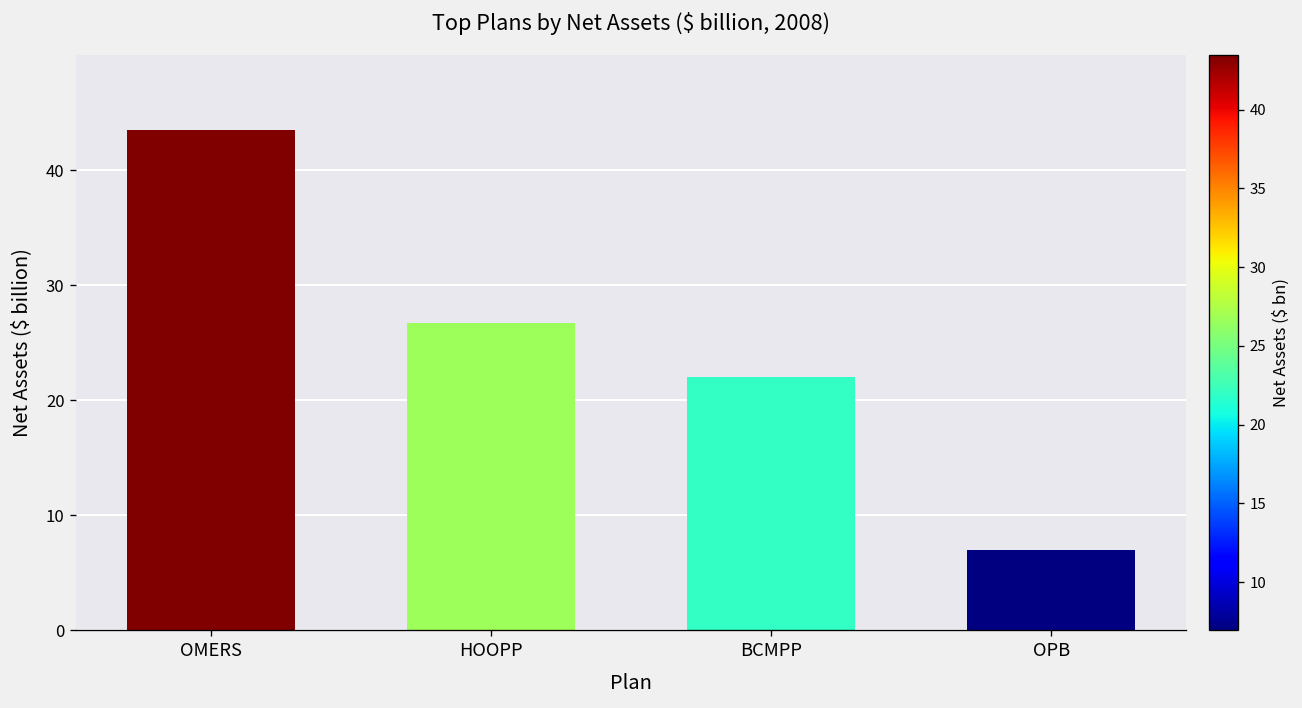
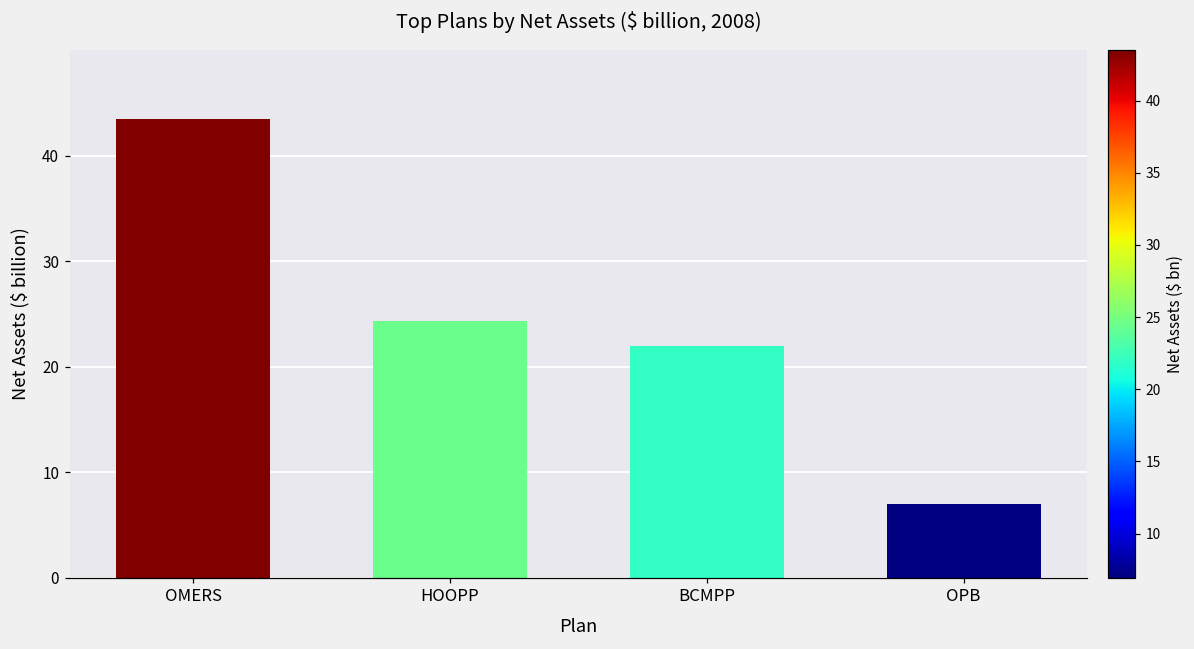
  {
    "OMERS": 43,
-   "HOOPP": 27,
+   "HOOPP": 24,
    "BCMPP": 22,
    "OPB": 7
  }
